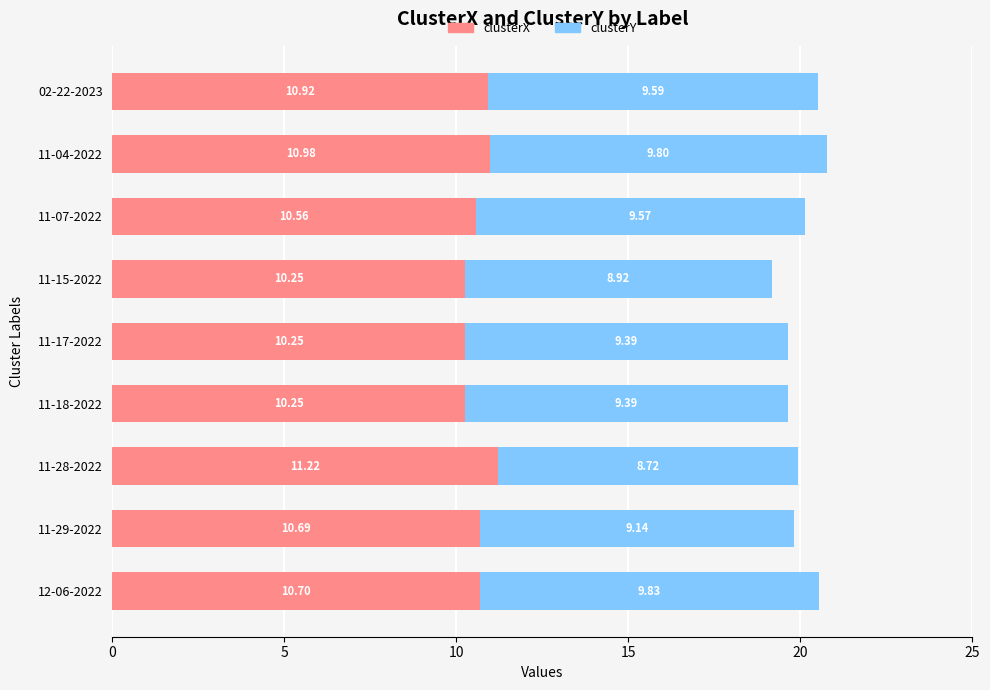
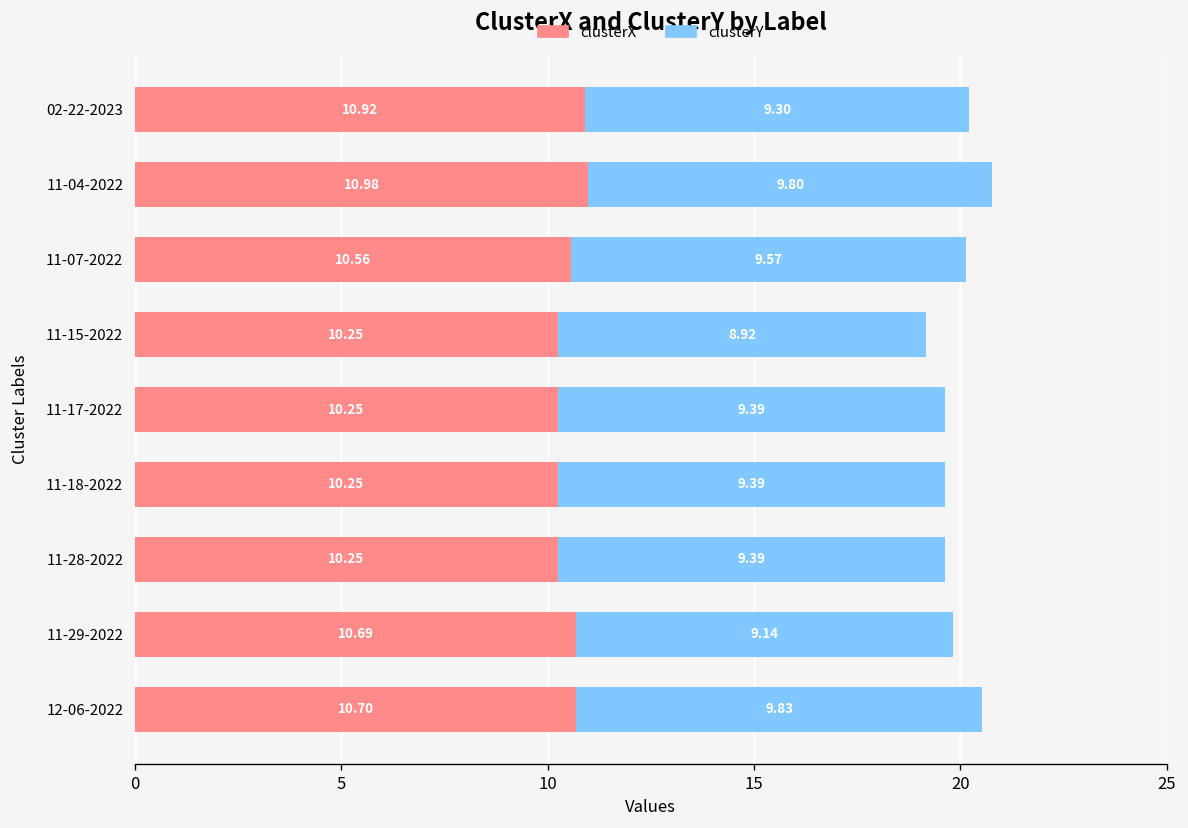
  {
    "clusterX": {
      "02-22-2023": 10.92,
      "11-04-2022": 10.98,
      "11-07-2022": 10.56,
      "11-15-2022": 10.25,
      "11-17-2022": 10.25,
      "11-18-2022": 10.25,
-     "11-28-2022": 11.22,
+     "11-28-2022": 10.25,
      "11-29-2022": 10.69,
      "12-06-2022": 10.70
    },
    "clusterY": {
-     "02-22-2023": 9.59,
+     "02-22-2023": 9.30,
      "11-04-2022": 9.80,
      "11-07-2022": 9.57,
      "11-15-2022": 8.92,
      "11-17-2022": 9.39,
      "11-18-2022": 9.39,
-     "11-28-2022": 8.72,
+     "11-28-2022": 9.39,
      "11-29-2022": 9.14,
      "12-06-2022": 9.83
    }
  }
